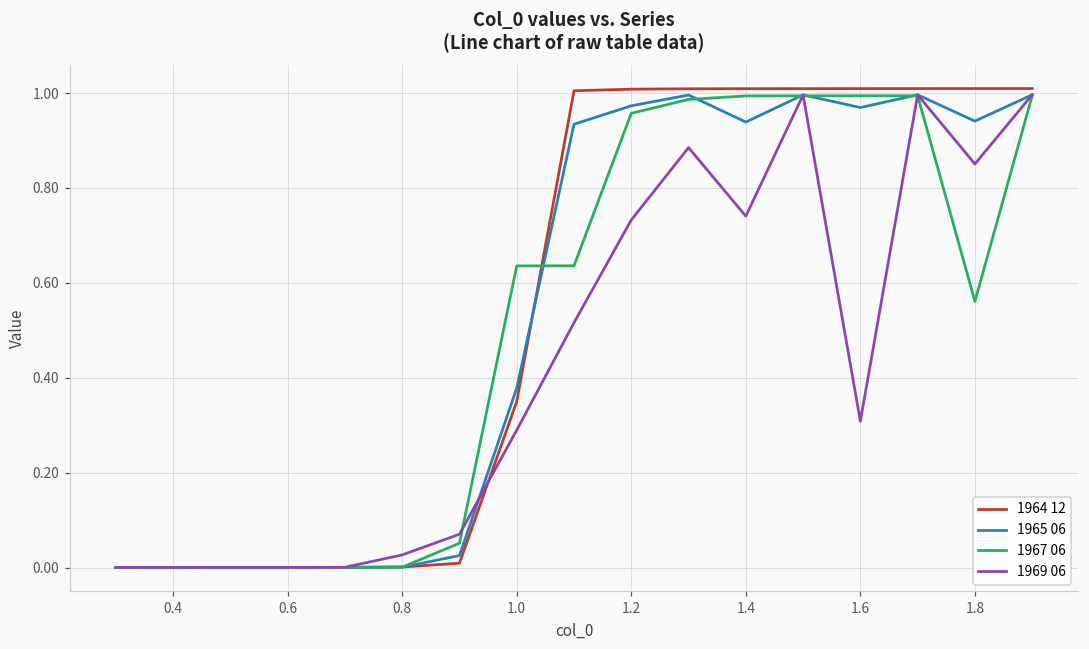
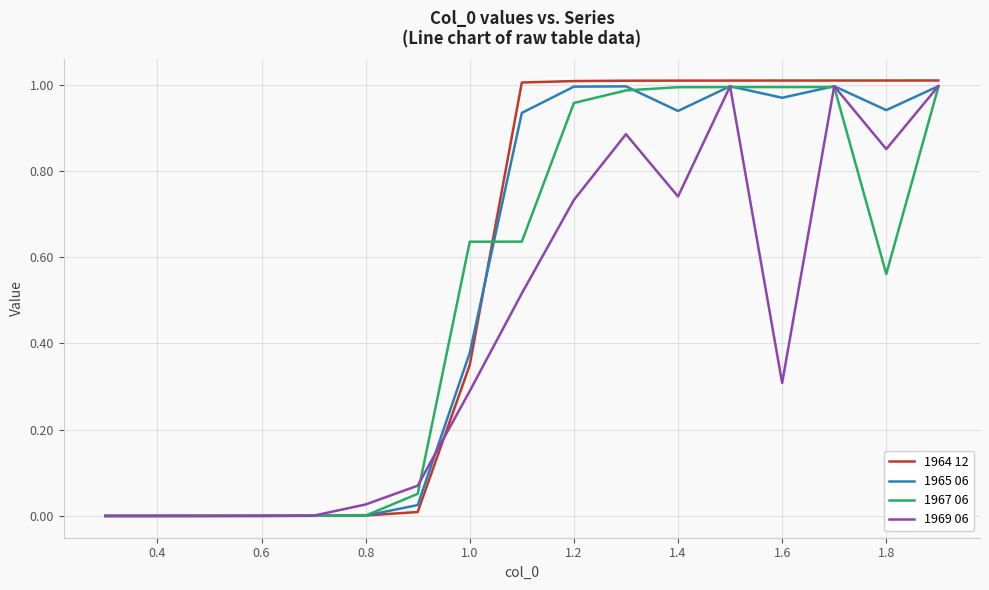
  {
    "1964 12": {
      "1.0": 0.35,
      "1.2": 1.01,
      "1.4": 1.01,
      "1.6": 1.01,
      "1.8": 1.01
    },
    "1965 06": {
      "1.0": 0.38,
-     "1.2": 0.97,
+     "1.2": 1.00,
      "1.4": 0.94,
      "1.6": 0.97,
      "1.8": 0.94
    },
    "1967 06": {
      "1.0": 0.64,
      "1.2": 0.96,
      "1.4": 0.99,
      "1.6": 0.99,
      "1.8": 0.56
    },
    "1969 06": {
      "0.8": 0.03,
      "1.0": 0.29,
      "1.2": 0.73,
      "1.4": 0.74,
      "1.6": 0.31,
      "1.8": 0.85
    }
  }
